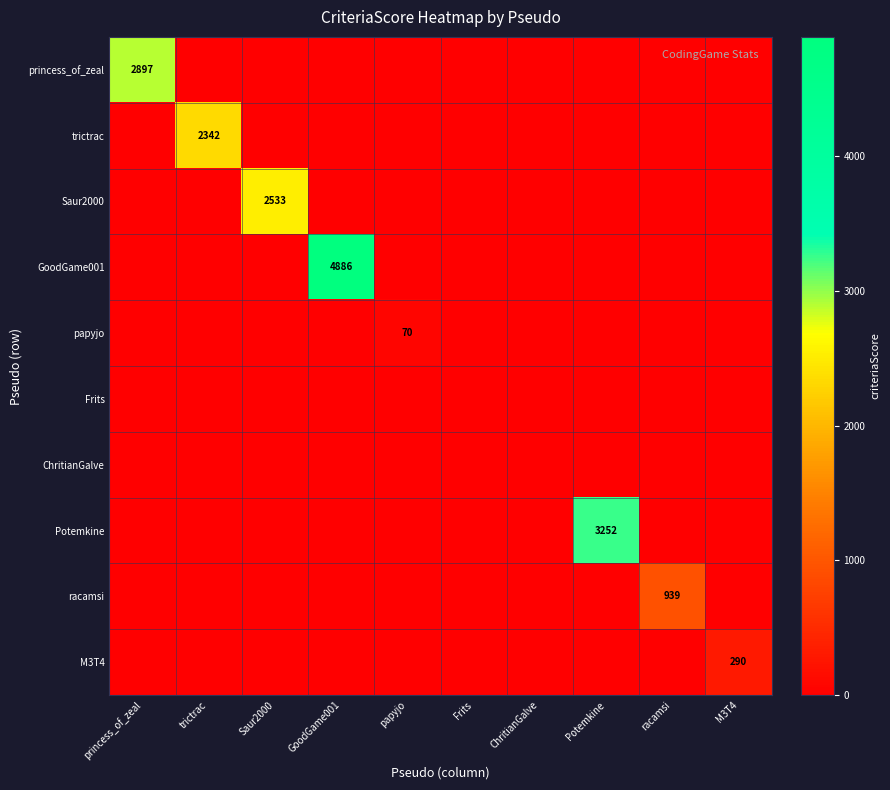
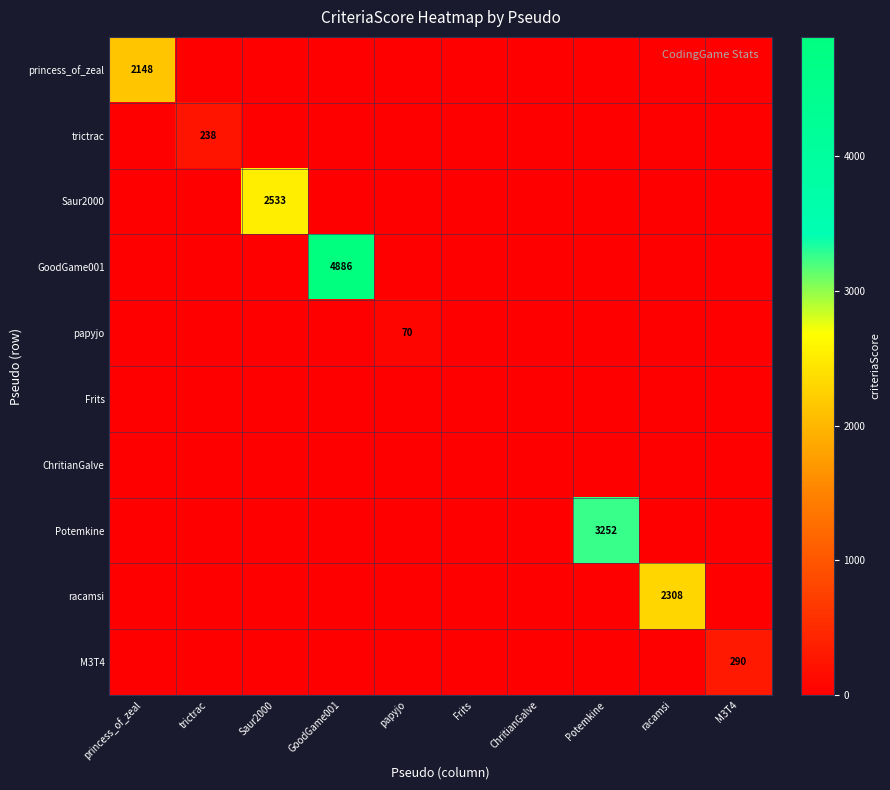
  {
    "princess_of_zeal": {
-     "princess_of_zeal": 2897
+     "princess_of_zeal": 2148
    },
    "trictrac": {
-     "trictrac": 2342
+     "trictrac": 238
    },
    "Saur2000": {
      "Saur2000": 2533
    },
    "GoodGame001": {
      "GoodGame001": 4886
    },
    "papyjo": {
      "papyjo": 70
    },
    "Potemkine": {
      "Potemkine": 3252
    },
    "racamsi": {
-     "racamsi": 939
+     "racamsi": 2308
    },
    "M3T4": {
      "M3T4": 290
    }
  }
